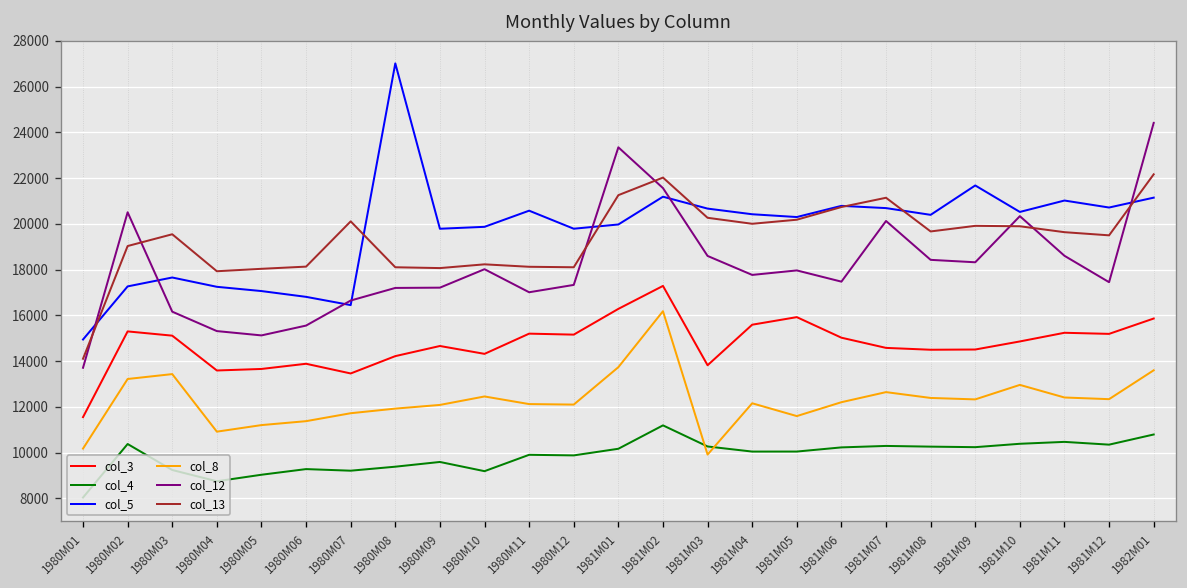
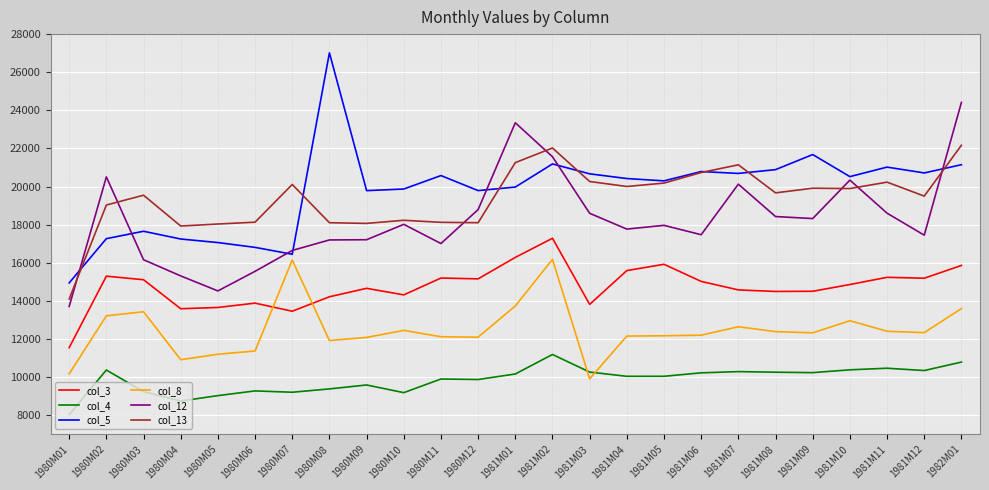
  {
    "col_3": {
      "1980M01": 11500,
      "1980M02": 15300,
      "1980M03": 15100,
      "1980M04": 13600,
      "1980M05": 13700,
      "1980M06": 13900,
      "1980M07": 13500,
      "1980M08": 14200,
      "1980M09": 14700,
      "1980M10": 14300,
      "1980M11": 15200,
      "1980M12": 15200,
      "1981M01": 16300,
      "1981M02": 17300,
      "1981M03": 13800,
      "1981M04": 15600,
      "1981M05": 15900,
      "1981M06": 15000,
      "1981M07": 14600,
      "1981M08": 14500,
      "1981M09": 14500,
      "1981M10": 14900,
      "1981M11": 15200,
      "1981M12": 15200,
      "1982M01": 15900
    },
    "col_4": {
      "1980M02": 10400,
      "1980M05": 9000,
      "1980M06": 9300,
      "1980M07": 9200,
      "1980M08": 9400,
      "1980M09": 9600,
      "1980M10": 9200,
      "1980M11": 9900,
      "1980M12": 9900,
      "1981M01": 10200,
      "1981M02": 11200,
      "1981M03": 10300,
      "1981M04": 10000,
      "1981M05": 10000,
      "1981M06": 10200,
      "1981M07": 10300,
      "1981M08": 10300,
      "1981M09": 10200,
      "1981M10": 10400,
      "1981M11": 10500,
      "1981M12": 10300,
      "1982M01": 10800
    },
    "col_5": {
      "1980M01": 14900,
      "1980M02": 17300,
      "1980M03": 17700,
      "1980M04": 17200,
      "1980M05": 17100,
      "1980M06": 16800,
      "1980M07": 16400,
      "1980M08": 27000,
      "1980M09": 19800,
      "1980M10": 19900,
      "1980M11": 20600,
      "1980M12": 19800,
      "1981M01": 20000,
      "1981M02": 21200,
      "1981M03": 20700,
      "1981M04": 20400,
      "1981M07": 20700,
-     "1981M08": 20400,
+     "1981M08": 20900,
      "1981M09": 21700,
      "1981M10": 20500,
      "1981M11": 21000,
      "1981M12": 20700,
      "1982M01": 21100
    },
    "col_8": {
      "1980M01": 10200,
      "1980M02": 13200,
      "1980M03": 13400,
      "1980M04": 10900,
      "1980M05": 11200,
      "1980M06": 11400,
-     "1980M07": 11700,
+     "1980M07": 16100,
      "1980M08": 11900,
      "1980M09": 12100,
      "1980M10": 12500,
      "1980M11": 12100,
      "1980M12": 12100,
      "1981M01": 13700,
      "1981M02": 16200,
      "1981M03": 9900,
      "1981M04": 12200,
-     "1981M05": 11600,
+     "1981M05": 12200,
      "1981M06": 12200,
      "1981M07": 12600,
      "1981M08": 12400,
      "1981M09": 12300,
      "1981M10": 13000,
      "1981M11": 12400,
      "1981M12": 12300,
      "1982M01": 13600
    },
    "col_12": {
      "1980M01": 13700,
      "1980M02": 20500,
      "1980M03": 16200,
      "1980M04": 15300,
-     "1980M05": 15100,
+     "1980M05": 14500,
      "1980M06": 15600,
      "1980M07": 16600,
      "1980M08": 17200,
      "1980M09": 17200,
      "1980M10": 18000,
      "1980M11": 17000,
-     "1980M12": 17300,
+     "1980M12": 18800,
      "1981M01": 23300,
      "1981M02": 21600,
      "1981M03": 18600,
      "1981M04": 17800,
      "1981M05": 18000,
      "1981M06": 17500,
      "1981M07": 20100,
      "1981M08": 18400,
      "1981M09": 18300,
      "1981M10": 20300,
      "1981M11": 18600,
      "1981M12": 17500,
      "1982M01": 24400
    },
    "col_13": {
      "1980M01": 14100,
      "1980M02": 19000,
      "1980M03": 19500,
      "1980M04": 17900,
      "1980M05": 18000,
      "1980M06": 18100,
      "1980M07": 20100,
      "1980M08": 18100,
      "1980M09": 18100,
      "1980M10": 18200,
      "1980M11": 18100,
      "1980M12": 18100,
      "1981M01": 21300,
      "1981M02": 22000,
      "1981M03": 20300,
      "1981M04": 20000,
      "1981M07": 21100,
      "1981M08": 19700,
      "1981M09": 19900,
      "1981M10": 19900,
-     "1981M11": 19600,
+     "1981M11": 20200,
      "1981M12": 19500,
      "1982M01": 22200
    }
  }
